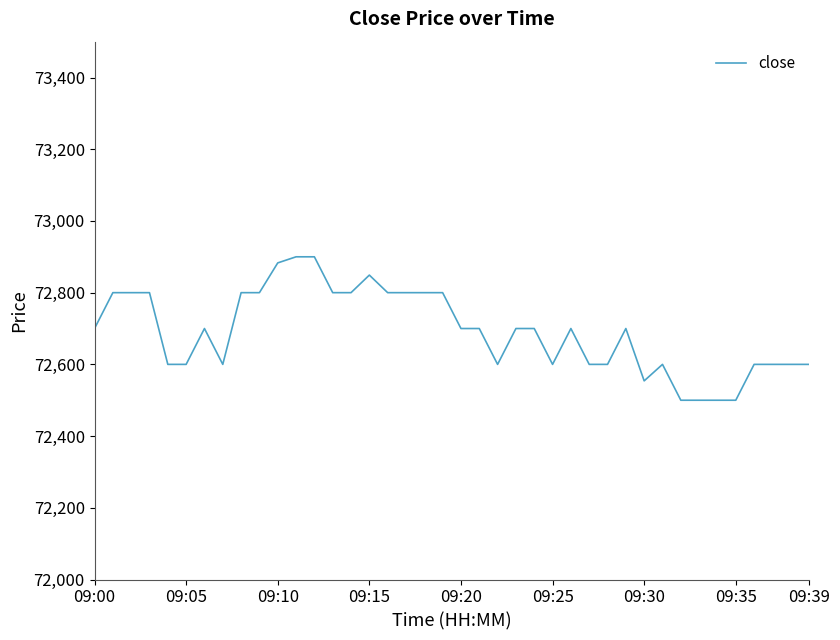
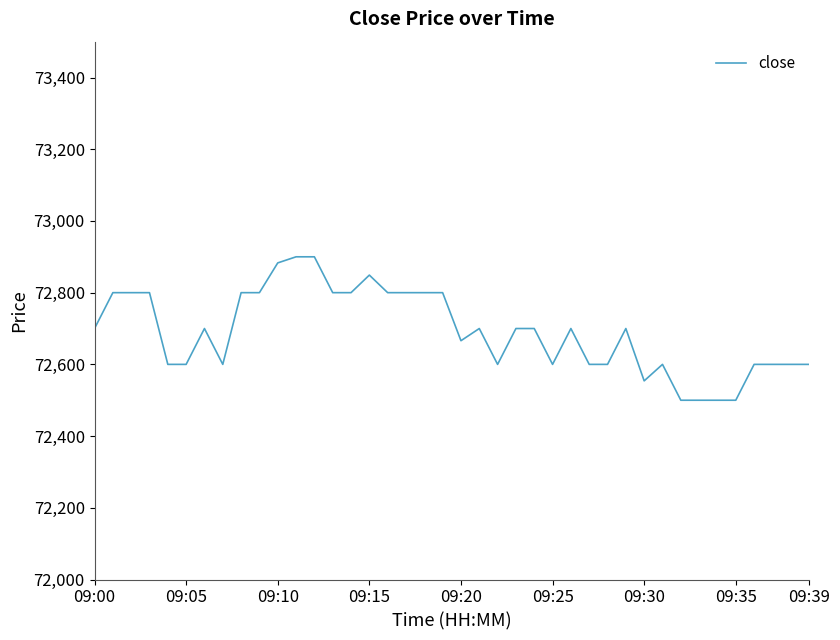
  {
    "09:00": "72,700",
    "09:05": "72,600",
    "09:10": "72,880",
    "09:15": "72,850",
-   "09:20": "72,700",
+   "09:20": "72,670",
    "09:25": "72,600",
    "09:30": "72,550",
    "09:35": "72,500",
    "09:39": "72,600"
  }
